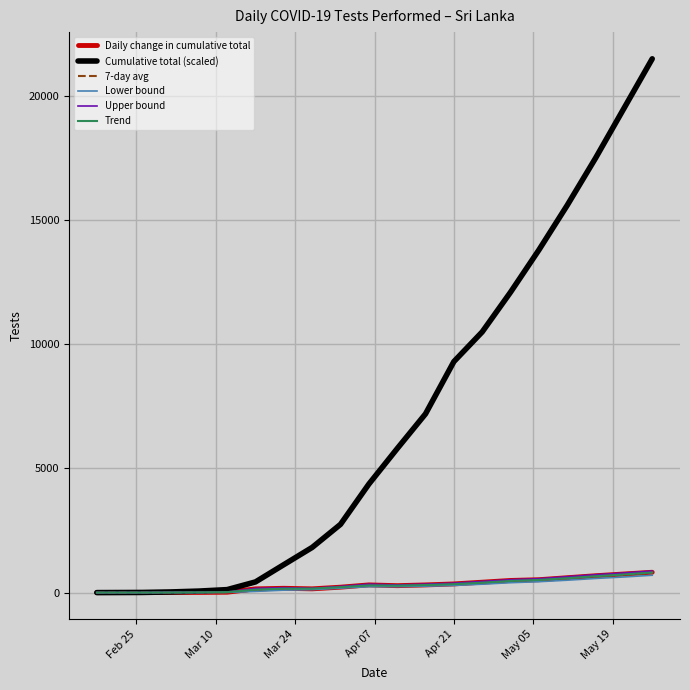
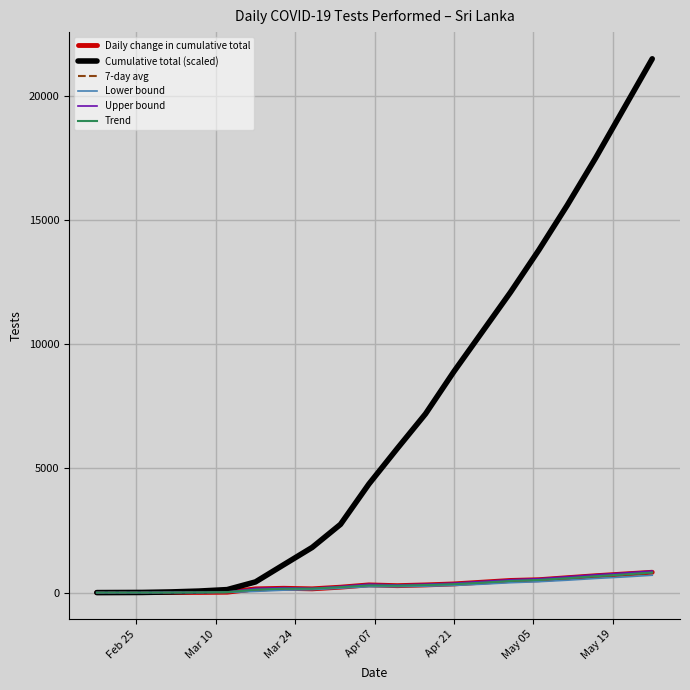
  {
    "Cumulative total (scaled)": {
-     "Apr 21": 9300
+     "Apr 21": 8900
    }
  }
